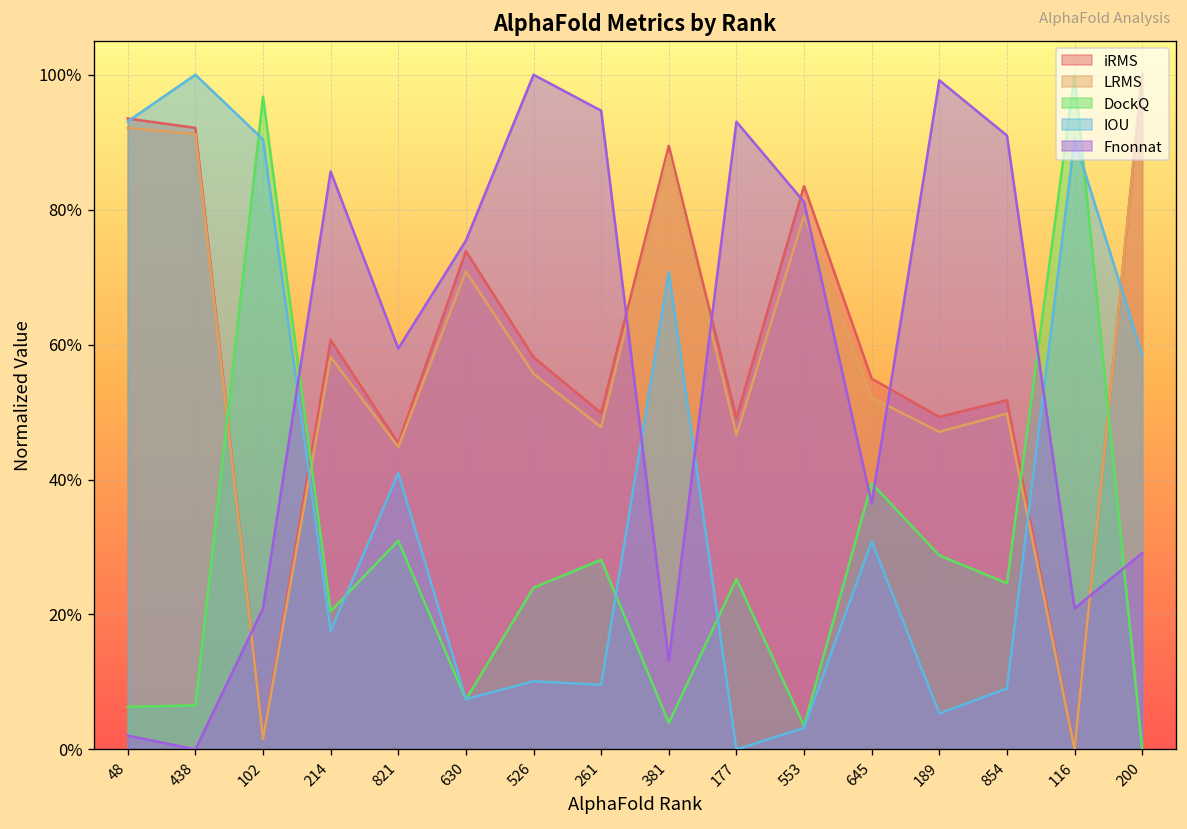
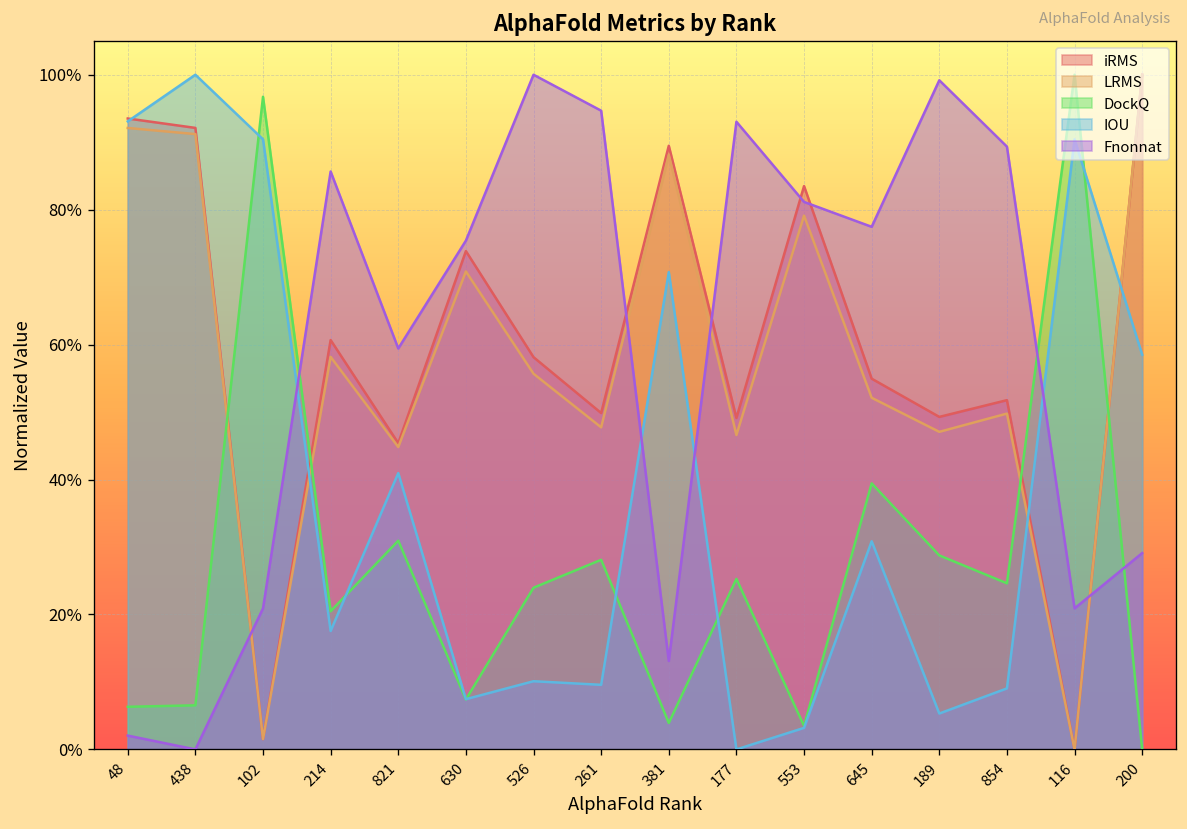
  {
    "DockQ": {
      "48": "6%",
      "438": "7%",
      "102": "97%",
      "214": "20%",
      "821": "31%",
      "526": "24%",
      "261": "28%",
      "381": "4%",
      "177": "25%",
      "645": "39%",
      "189": "29%",
      "854": "25%",
      "200": "0%"
    },
    "IOU": {
      "438": "100%",
      "102": "90%",
      "214": "18%",
      "821": "41%",
      "526": "10%",
      "261": "10%",
      "381": "71%",
      "177": "0%",
      "645": "31%",
      "189": "5%",
      "854": "9%",
      "200": "59%"
    },
    "Fnonnat": {
      "48": "2%",
      "438": "0%",
      "102": "21%",
      "214": "86%",
      "821": "59%",
      "630": "75%",
      "526": "100%",
      "261": "95%",
      "381": "13%",
      "177": "93%",
      "553": "81%",
-     "645": "36%",
+     "645": "77%",
      "189": "99%",
-     "854": "91%",
+     "854": "89%",
      "116": "21%",
      "200": "29%"
    }
  }
